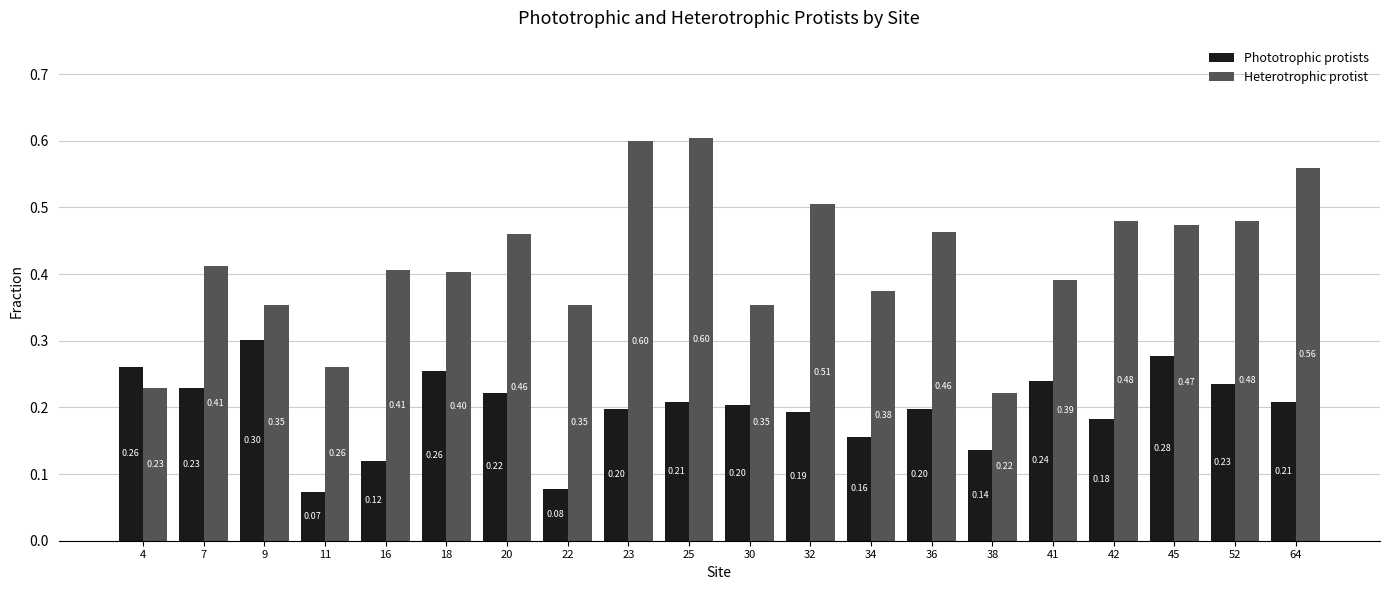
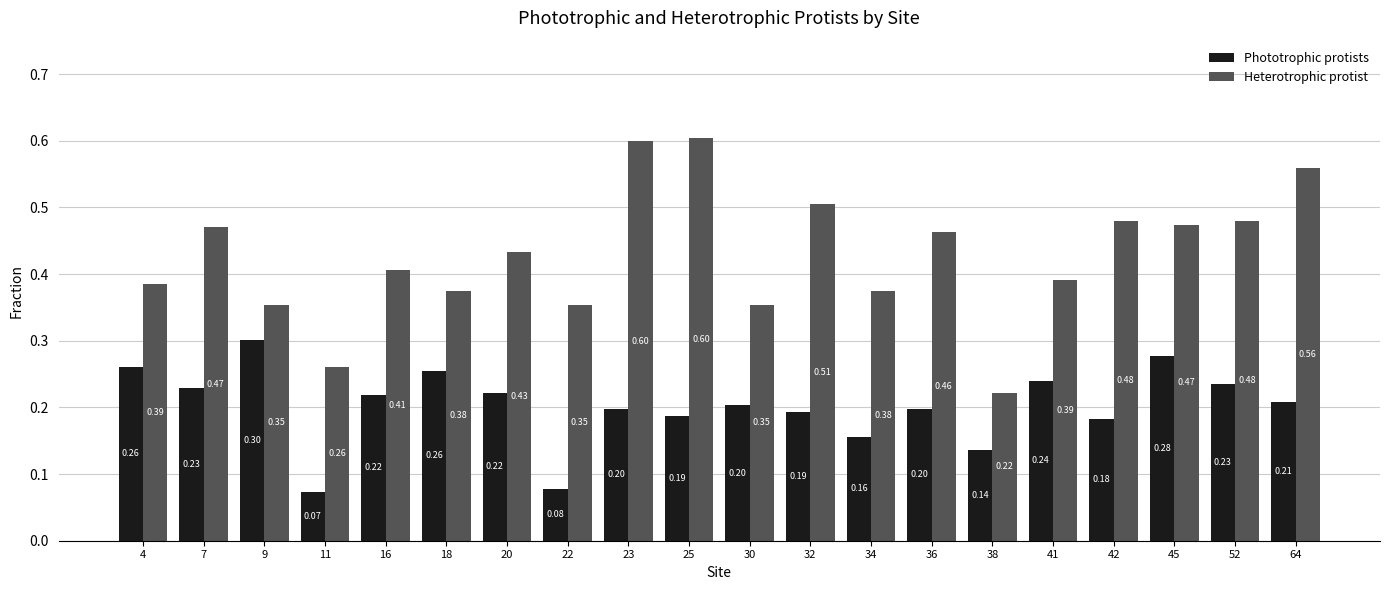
  {
    "Phototrophic protists": {
      "4": 0.26,
      "7": 0.23,
      "9": 0.30,
      "11": 0.07,
-     "16": 0.12,
+     "16": 0.22,
      "18": 0.26,
      "20": 0.22,
      "22": 0.08,
      "23": 0.20,
-     "25": 0.21,
+     "25": 0.19,
      "30": 0.20,
      "32": 0.19,
      "34": 0.16,
      "36": 0.20,
      "38": 0.14,
      "41": 0.24,
      "42": 0.18,
      "45": 0.28,
      "52": 0.23,
      "64": 0.21
    },
    "Heterotrophic protist": {
-     "4": 0.23,
-     "7": 0.41,
+     "4": 0.39,
+     "7": 0.47,
      "9": 0.35,
      "11": 0.26,
      "16": 0.41,
-     "18": 0.40,
-     "20": 0.46,
+     "18": 0.38,
+     "20": 0.43,
      "22": 0.35,
      "23": 0.60,
      "25": 0.60,
      "30": 0.35,
      "32": 0.51,
      "34": 0.38,
      "36": 0.46,
      "38": 0.22,
      "41": 0.39,
      "42": 0.48,
      "45": 0.47,
      "52": 0.48,
      "64": 0.56
    }
  }
